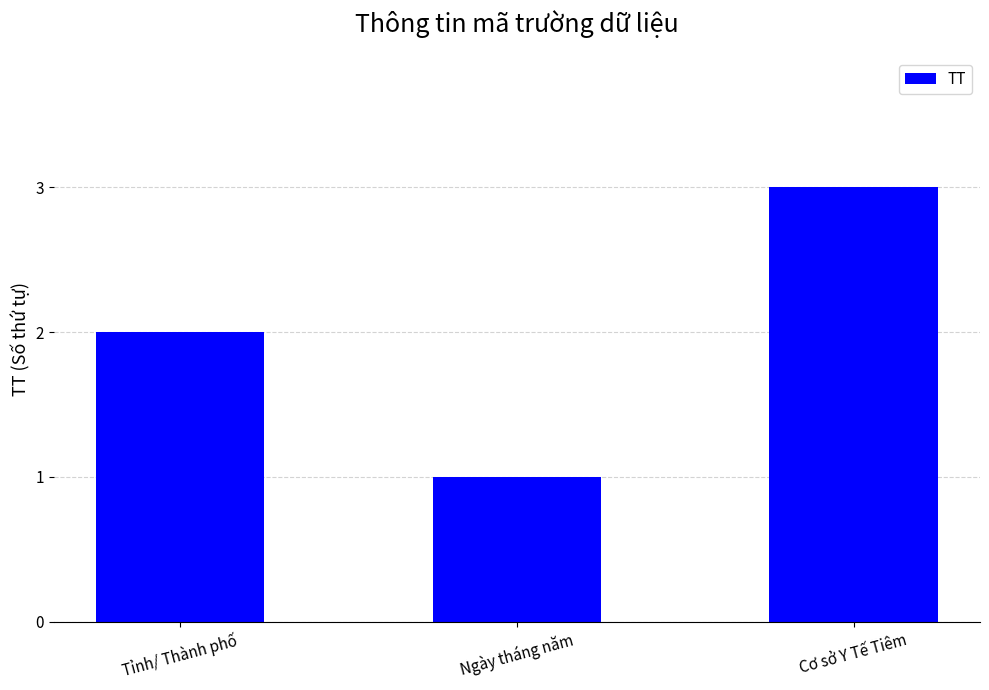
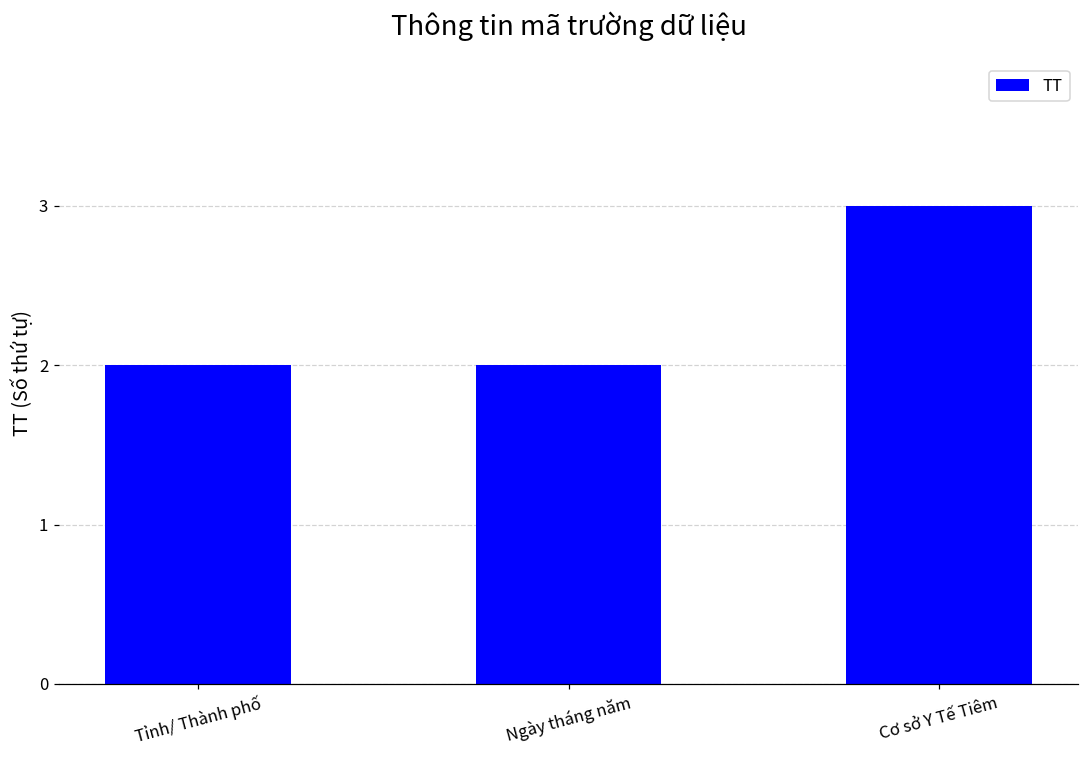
  {
    "Tỉnh/ Thành phố": 2,
-   "Ngày tháng năm": 1,
+   "Ngày tháng năm": 2,
    "Cơ sở Y Tế Tiêm": 3
  }
